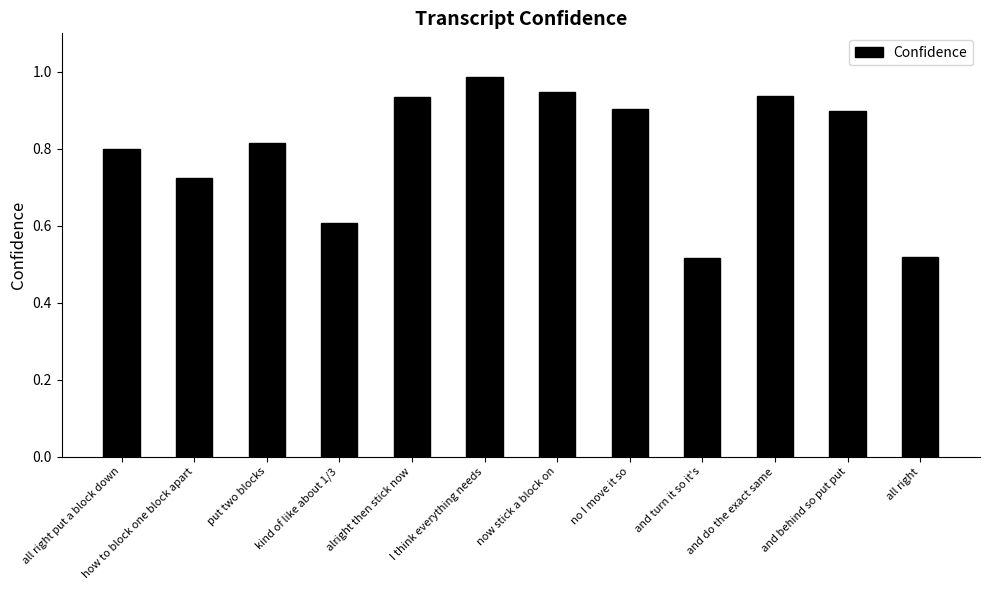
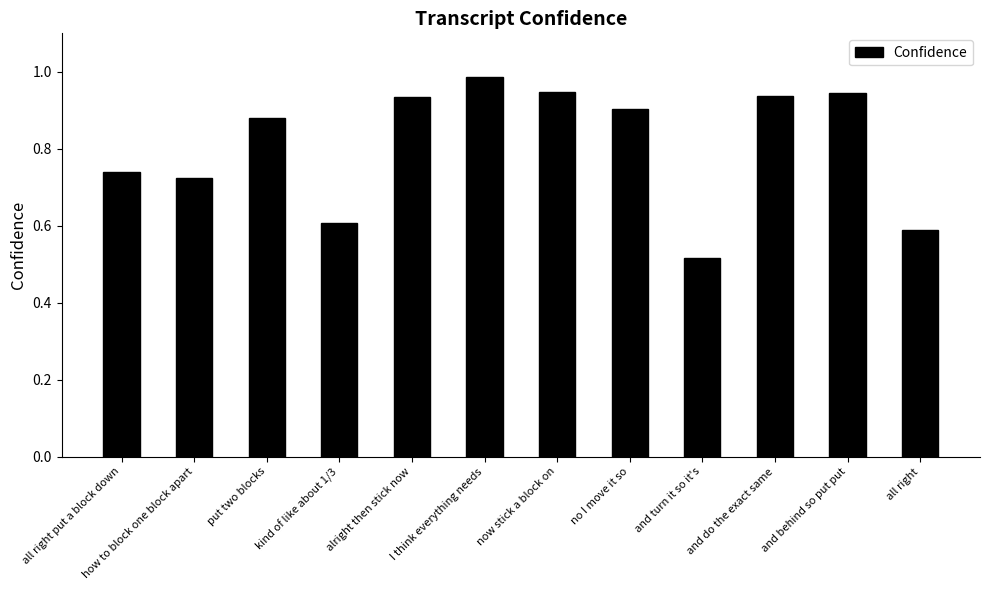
  {
-   "all right put a block down": 0.80,
+   "all right put a block down": 0.74,
    "how to block one block apart": 0.73,
-   "put two blocks": 0.82,
+   "put two blocks": 0.88,
    "kind of like about 1/3": 0.61,
    "alright then stick now": 0.94,
    "I think everything needs": 0.99,
    "now stick a block on": 0.95,
    "no I move it so": 0.90,
    "and turn it so it's": 0.52,
    "and do the exact same": 0.94,
-   "and behind so put put": 0.90,
-   "all right": 0.52
+   "and behind so put put": 0.95,
+   "all right": 0.59
  }
